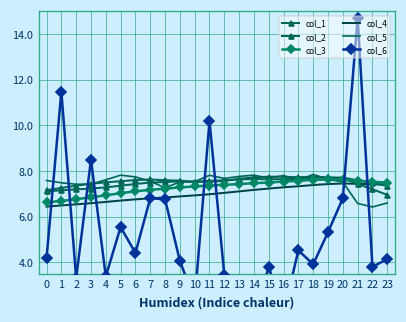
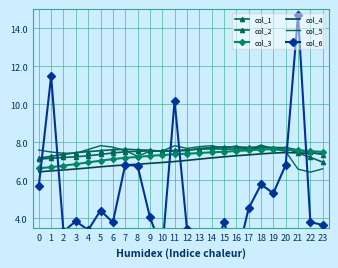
  {
    "col_6": {
-     "0": 4.2,
+     "0": 5.7,
      "1": 11.5,
-     "3": 8.5,
-     "5": 5.5,
-     "6": 4.4,
+     "3": 3.8,
+     "5": 4.4,
+     "6": 3.8,
      "9": 4.1,
      "11": 10.2,
      "12": 3.5,
      "15": 3.8,
      "17": 4.5,
-     "18": 3.9,
+     "18": 5.8,
      "19": 5.3,
      "20": 6.8,
      "22": 3.8,
-     "23": 4.1
+     "23": 3.6
    }
  }
